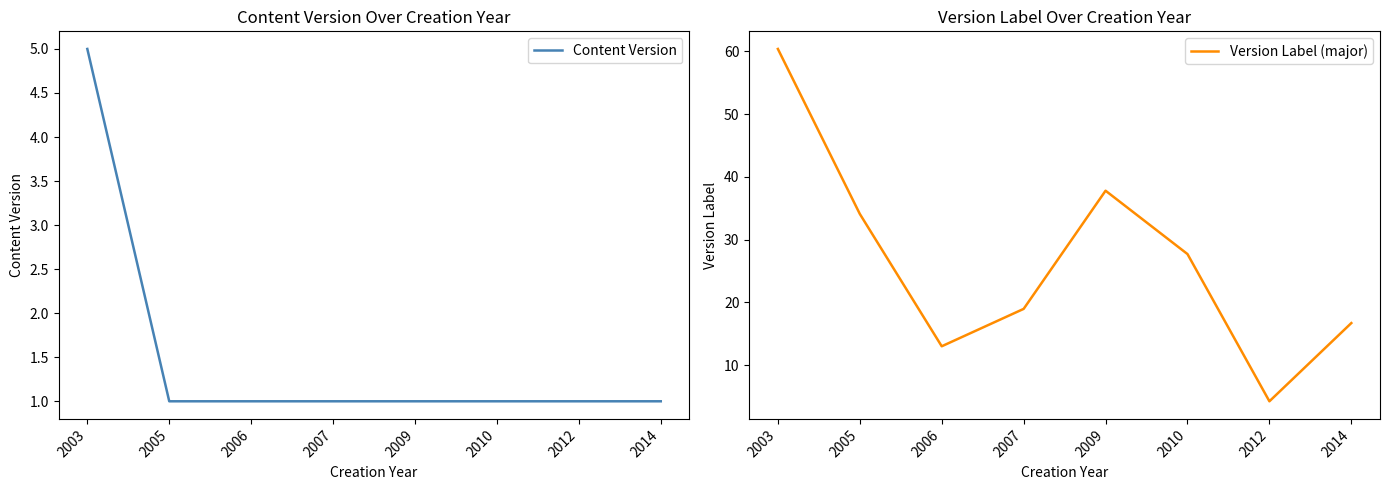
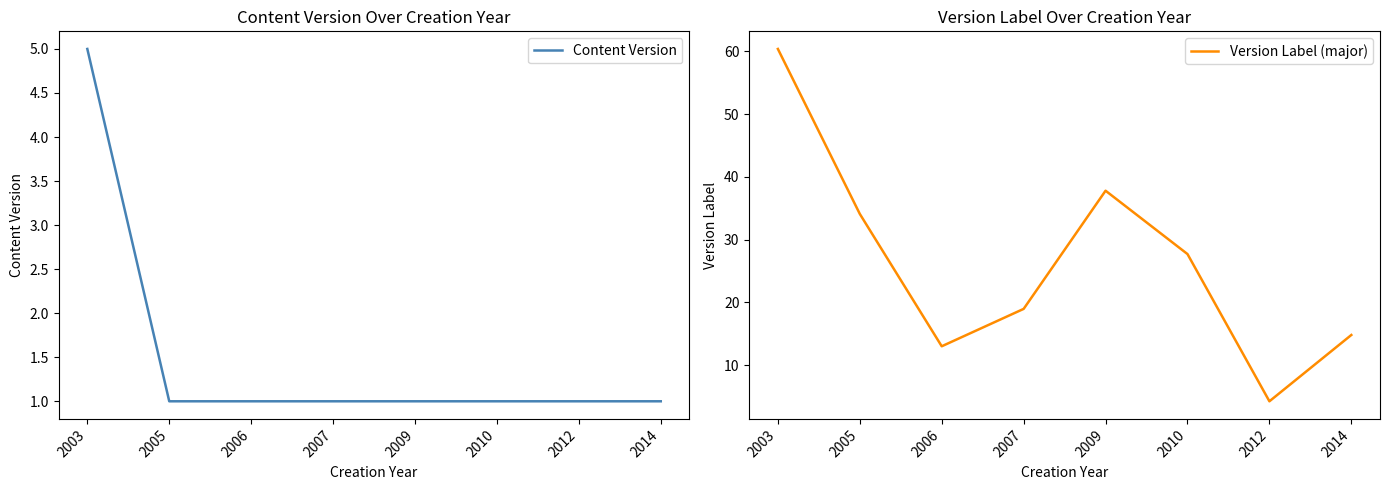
  {
    "Content Version Over Creation Year": {
      "2003": 5.0,
      "2005": 1.0,
      "2006": 1.0,
      "2007": 1.0,
      "2009": 1.0,
      "2010": 1.0,
      "2012": 1.0,
      "2014": 1.0
    },
    "Version Label Over Creation Year": {
      "2003": 60,
      "2005": 34,
      "2006": 13,
      "2007": 19,
      "2009": 38,
      "2010": 28,
      "2012": 4,
-     "2014": 17
+     "2014": 15
    }
  }
